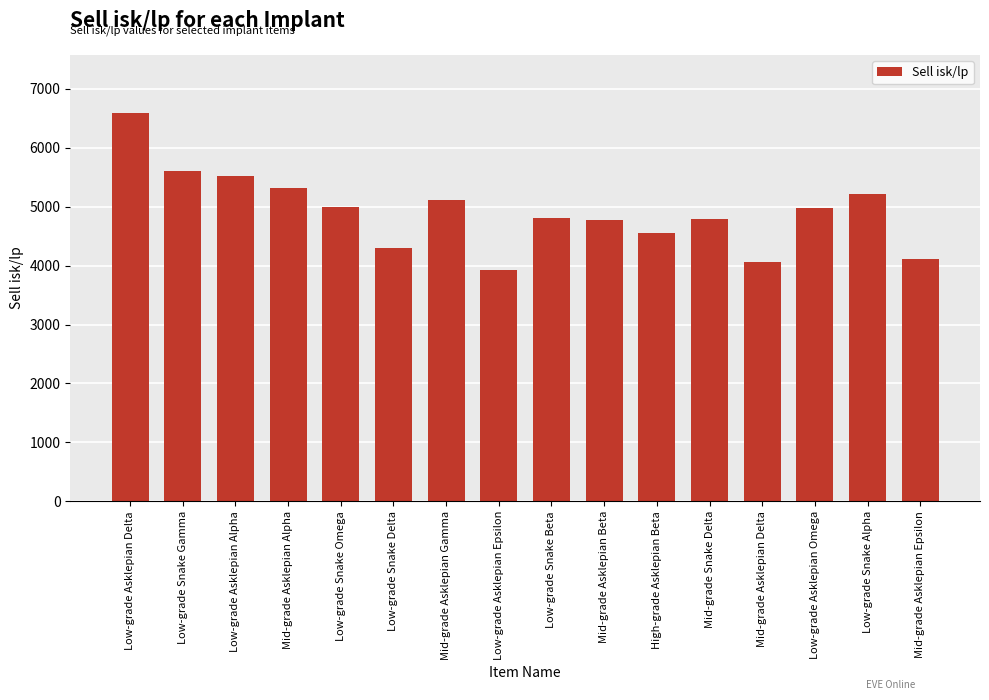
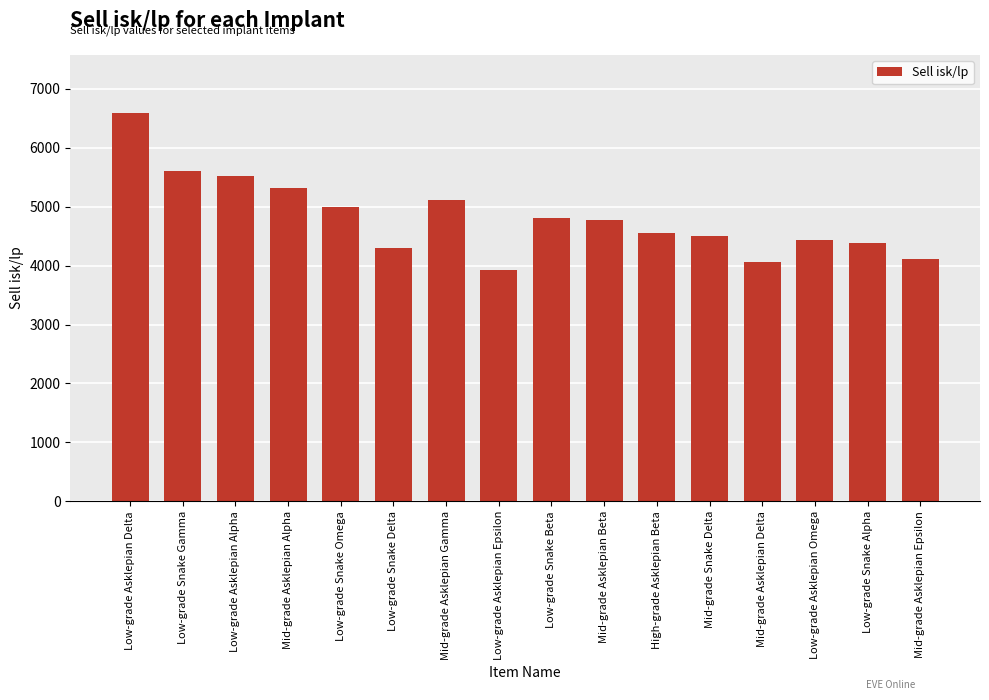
  {
    "Low-grade Asklepian Delta": 6600,
    "Low-grade Snake Gamma": 5600,
    "Low-grade Asklepian Alpha": 5500,
    "Mid-grade Asklepian Alpha": 5300,
    "Low-grade Snake Omega": 5000,
    "Low-grade Snake Delta": 4300,
    "Mid-grade Asklepian Gamma": 5100,
    "Low-grade Asklepian Epsilon": 3900,
    "Low-grade Snake Beta": 4800,
    "Mid-grade Asklepian Beta": 4800,
    "High-grade Asklepian Beta": 4600,
-   "Mid-grade Snake Delta": 4800,
+   "Mid-grade Snake Delta": 4500,
    "Mid-grade Asklepian Delta": 4100,
-   "Low-grade Asklepian Omega": 5000,
-   "Low-grade Snake Alpha": 5200,
+   "Low-grade Asklepian Omega": 4400,
+   "Low-grade Snake Alpha": 4400,
    "Mid-grade Asklepian Epsilon": 4100
  }
